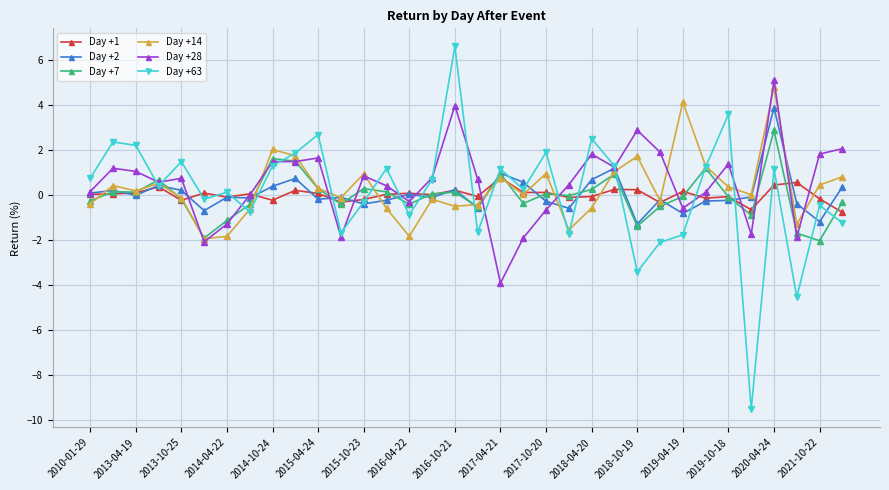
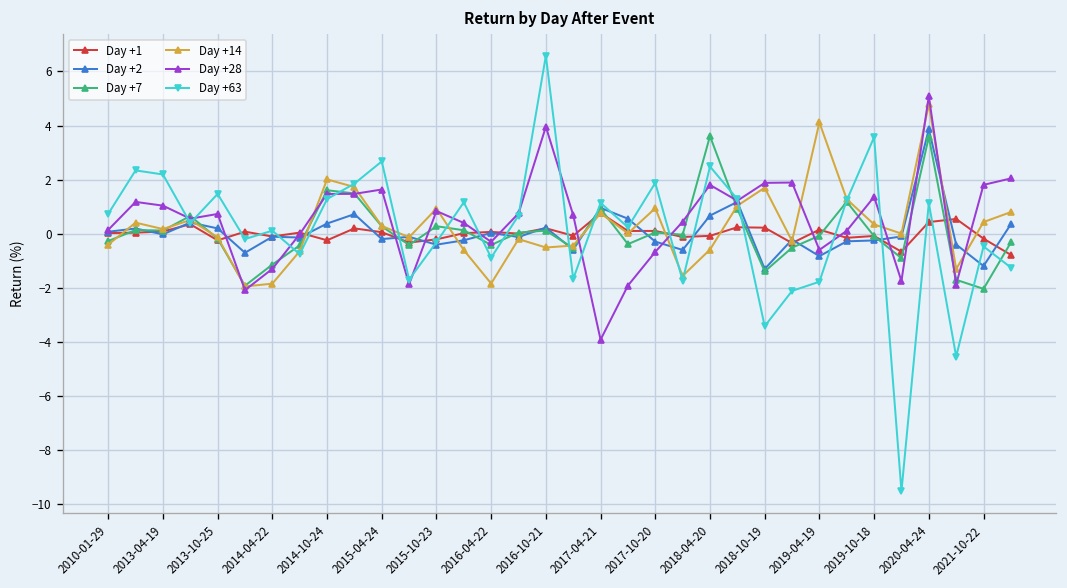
  {
    "Day +1": {
      "2014-10-24": -0.2,
      "2015-04-24": 0.1,
      "2018-04-20": -0.1,
      "2018-10-19": 0.2,
      "2019-04-19": 0.1,
      "2020-04-24": 0.4,
      "2021-10-22": -0.2
    },
    "Day +2": {
      "2013-10-25": 0.2,
      "2014-10-24": 0.4,
      "2015-04-24": -0.2,
      "2017-10-20": -0.3,
      "2018-04-20": 0.7,
      "2019-04-19": -0.8,
      "2019-10-18": -0.3,
      "2020-04-24": 3.9,
      "2021-10-22": -1.2
    },
    "Day +7": {
      "2010-01-29": -0.3,
      "2014-04-22": -1.1,
      "2014-10-24": 1.6,
      "2015-10-23": 0.3,
      "2016-04-22": -0.4,
-     "2018-04-20": 0.2,
+     "2018-04-20": 3.6,
      "2019-04-19": -0.1,
-     "2020-04-24": 2.9,
+     "2020-04-24": 3.6,
      "2021-10-22": -2.0
    },
    "Day +14": {
      "2010-01-29": -0.4,
      "2014-04-22": -1.9,
      "2014-10-24": 2.0,
      "2016-04-22": -1.8,
      "2016-10-21": -0.5,
      "2017-10-20": 0.9,
      "2018-04-20": -0.6,
      "2018-10-19": 1.7,
      "2019-04-19": 4.1,
      "2019-10-18": 0.3,
      "2020-04-24": 4.8,
      "2021-10-22": 0.4
    },
    "Day +28": {
      "2013-04-19": 1.0,
      "2013-10-25": 0.7,
      "2014-04-22": -1.3,
      "2014-10-24": 1.5,
      "2015-04-24": 1.6,
      "2016-04-22": -0.3,
      "2016-10-21": 4.0,
      "2017-04-21": -3.9,
      "2017-10-20": -0.7,
      "2018-04-20": 1.8,
-     "2018-10-19": 2.9,
+     "2018-10-19": 1.9,
      "2019-04-19": -0.6,
      "2019-10-18": 1.4,
      "2020-04-24": 5.1,
      "2021-10-22": 1.8
    },
    "Day +63": {
      "2010-01-29": 0.7,
      "2013-04-19": 2.2,
      "2013-10-25": 1.5,
      "2014-04-22": 0.1,
      "2014-10-24": 1.3,
      "2015-04-24": 2.7,
      "2016-04-22": -0.9,
      "2016-10-21": 6.6,
      "2017-04-21": 1.1,
      "2017-10-20": 1.9,
      "2018-04-20": 2.5,
      "2018-10-19": -3.4,
      "2019-04-19": -1.8,
      "2019-10-18": 3.6,
      "2020-04-24": 1.1,
      "2021-10-22": -0.5
    }
  }
